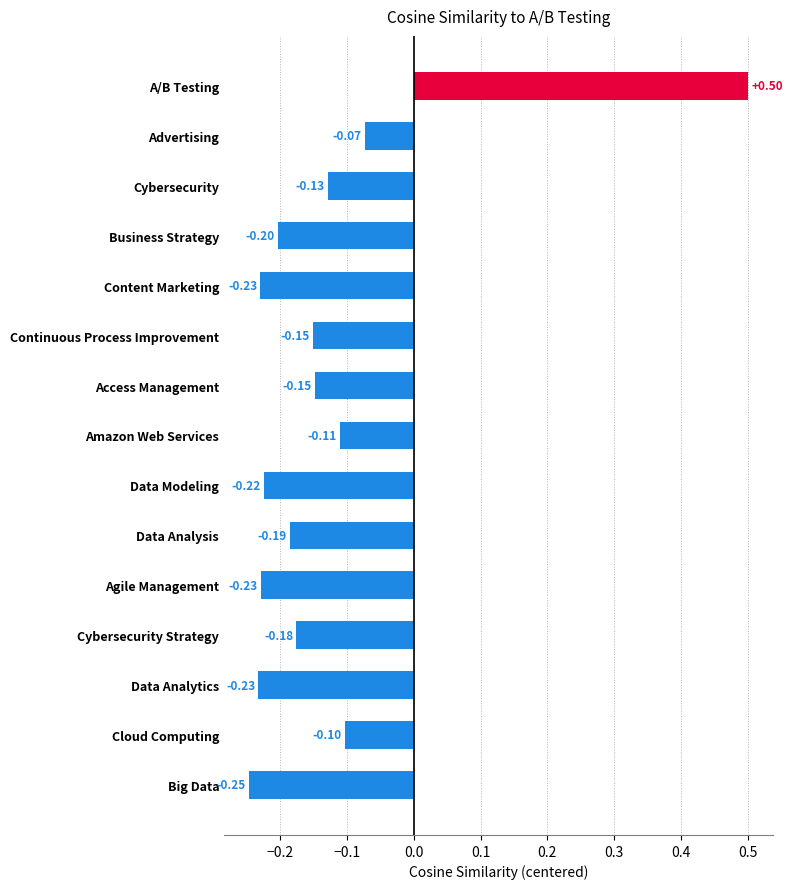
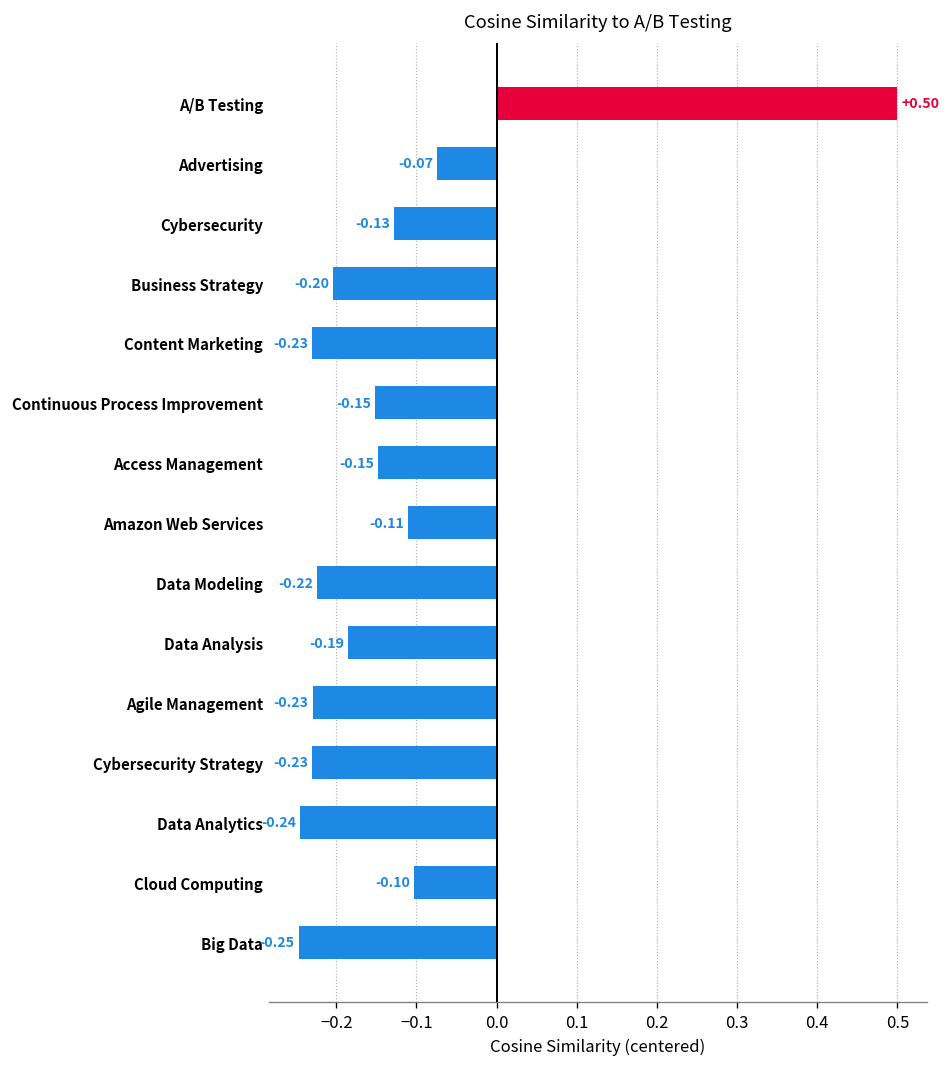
  {
    "A/B Testing": "+0.50",
    "Advertising": "-0.07",
    "Cybersecurity": "-0.13",
    "Business Strategy": "-0.20",
    "Content Marketing": "-0.23",
    "Continuous Process Improvement": "-0.15",
    "Access Management": "-0.15",
    "Amazon Web Services": "-0.11",
    "Data Modeling": "-0.22",
    "Data Analysis": "-0.19",
    "Agile Management": "-0.23",
-   "Cybersecurity Strategy": "-0.18",
-   "Data Analytics": "-0.23",
+   "Cybersecurity Strategy": "-0.23",
+   "Data Analytics": "-0.24",
    "Cloud Computing": "-0.10",
    "Big Data": "-0.25"
  }
